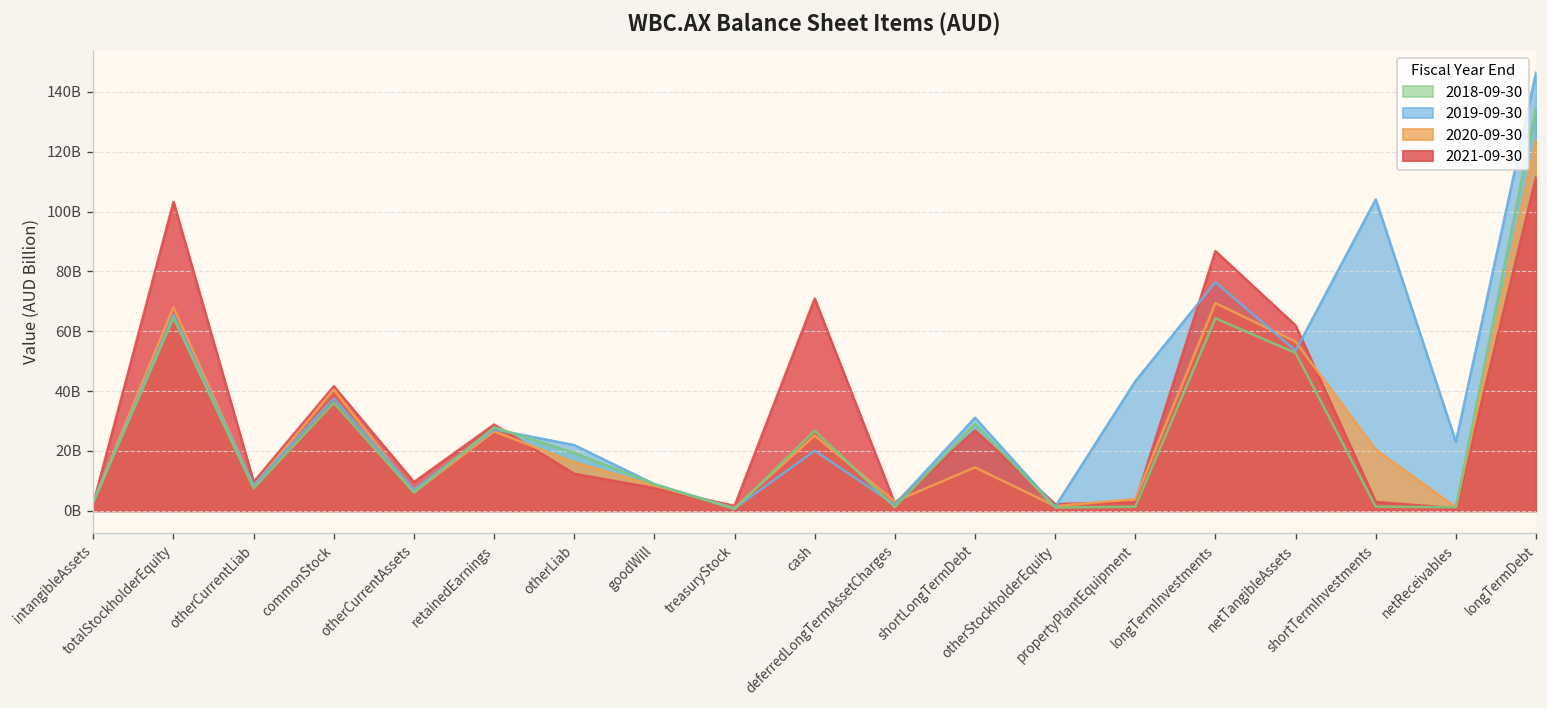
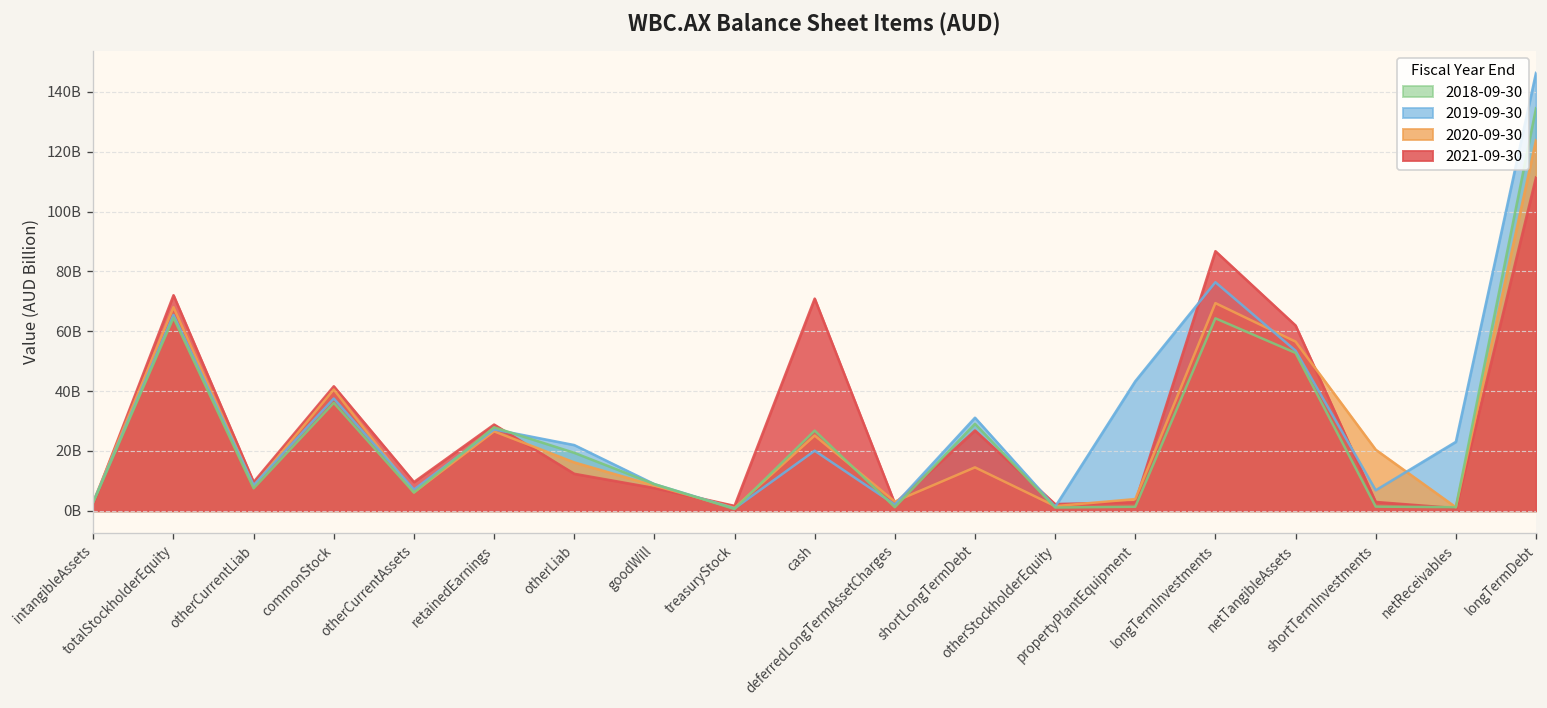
  {
    "2018-09-30": {
      "commonStock": 36000000000,
      "otherLiab": 19000000000,
      "cash": 27000000000,
      "shortLongTermDebt": 29000000000,
      "propertyPlantEquipment": 1000000000,
      "longTermInvestments": 64000000000,
      "shortTermInvestments": 1000000000,
      "longTermDebt": 135000000000
    },
    "2019-09-30": {
      "commonStock": 38000000000,
      "otherLiab": 22000000000,
      "cash": 20000000000,
      "shortLongTermDebt": 31000000000,
      "propertyPlantEquipment": 43000000000,
      "longTermInvestments": 76000000000,
-     "shortTermInvestments": 104000000000,
+     "shortTermInvestments": 7000000000,
      "netReceivables": 23000000000,
      "longTermDebt": 146000000000
    },
    "2020-09-30": {
      "totalStockholderEquity": 68000000000,
      "commonStock": 41000000000,
      "otherLiab": 16000000000,
      "cash": 25000000000,
      "shortLongTermDebt": 14000000000,
      "propertyPlantEquipment": 4000000000,
      "longTermInvestments": 69000000000,
      "netTangibleAssets": 57000000000,
      "shortTermInvestments": 20000000000,
      "longTermDebt": 124000000000
    },
    "2021-09-30": {
-     "totalStockholderEquity": 103000000000,
+     "totalStockholderEquity": 72000000000,
      "otherCurrentLiab": 10000000000,
      "commonStock": 42000000000,
      "otherCurrentAssets": 10000000000,
      "otherLiab": 12000000000,
      "cash": 71000000000,
      "shortLongTermDebt": 27000000000,
      "propertyPlantEquipment": 3000000000,
      "longTermInvestments": 87000000000,
      "netTangibleAssets": 62000000000,
      "shortTermInvestments": 3000000000,
      "longTermDebt": 111000000000
    }
  }
